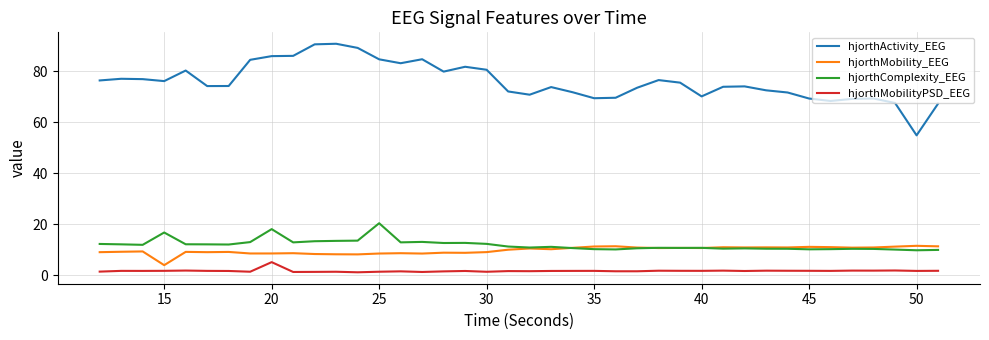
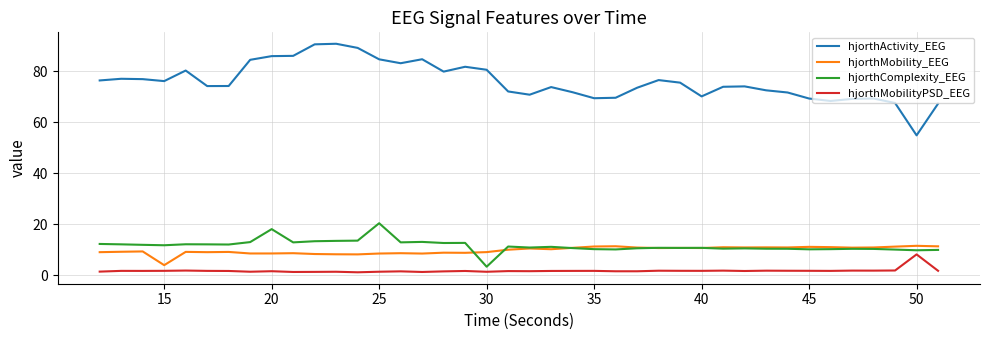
  {
    "hjorthActivity_EEG": {
      "15": 76,
      "20": 86,
      "25": 85,
      "30": 81,
      "35": 69,
      "40": 70,
      "45": 69,
      "50": 55
    },
    "hjorthMobility_EEG": {
      "15": 4,
      "20": 9,
      "25": 9,
      "30": 9,
      "35": 11,
      "50": 12
    },
    "hjorthComplexity_EEG": {
-     "15": 17,
+     "15": 12,
      "20": 18,
      "25": 20,
-     "30": 12,
+     "30": 3,
      "35": 10,
      "50": 10
    },
    "hjorthMobilityPSD_EEG": {
      "15": 2,
-     "20": 5,
+     "20": 2,
      "25": 1,
      "30": 1,
      "35": 2,
      "40": 2,
      "45": 2,
-     "50": 2
+     "50": 8
    }
  }
